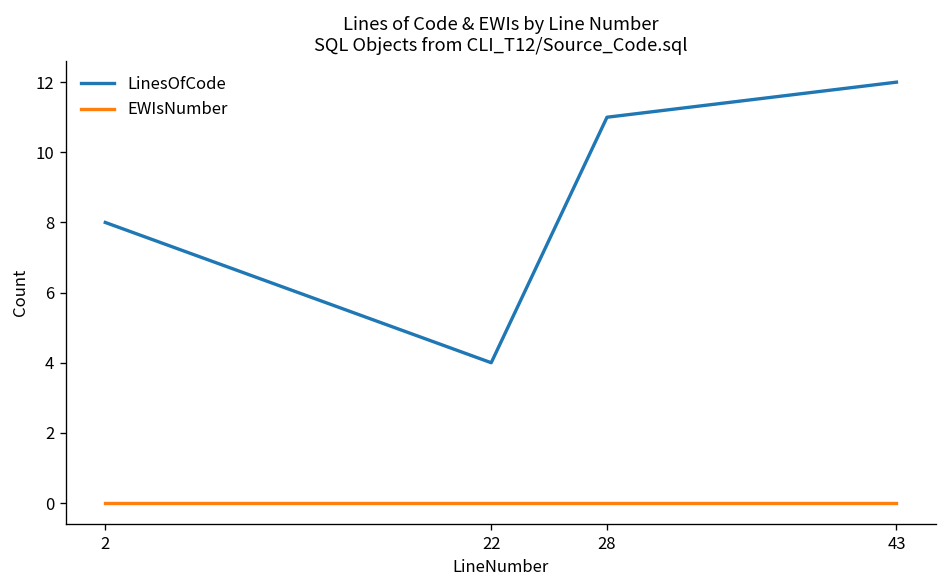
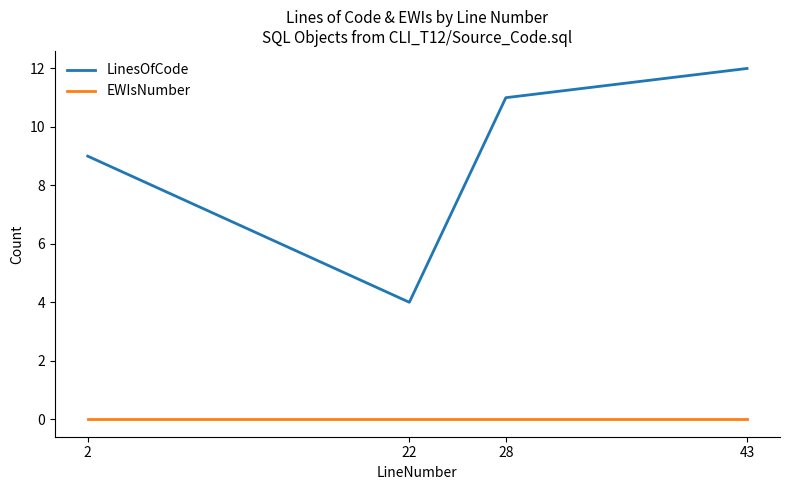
  {
    "LinesOfCode": {
-     "2": 8,
+     "2": 9,
      "22": 4,
      "28": 11,
      "43": 12
    },
    "EWIsNumber": {
      "2": 0,
      "22": 0,
      "28": 0,
      "43": 0
    }
  }
